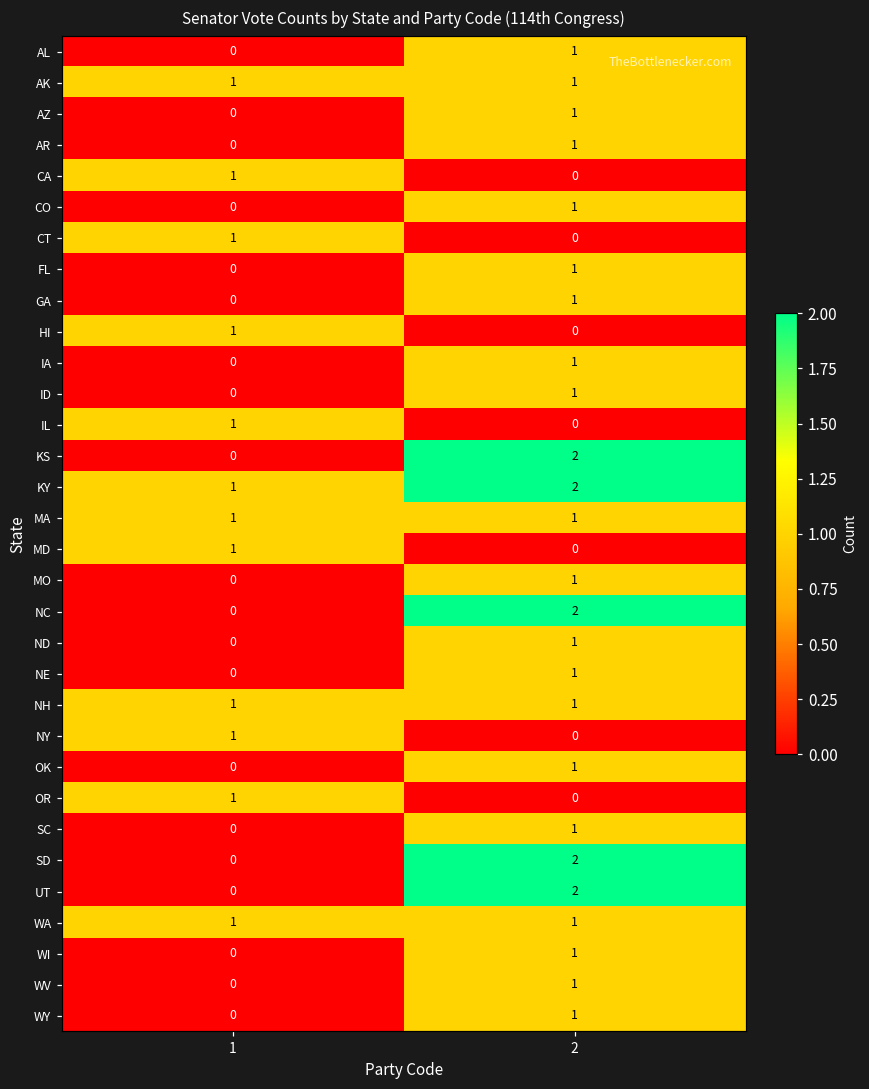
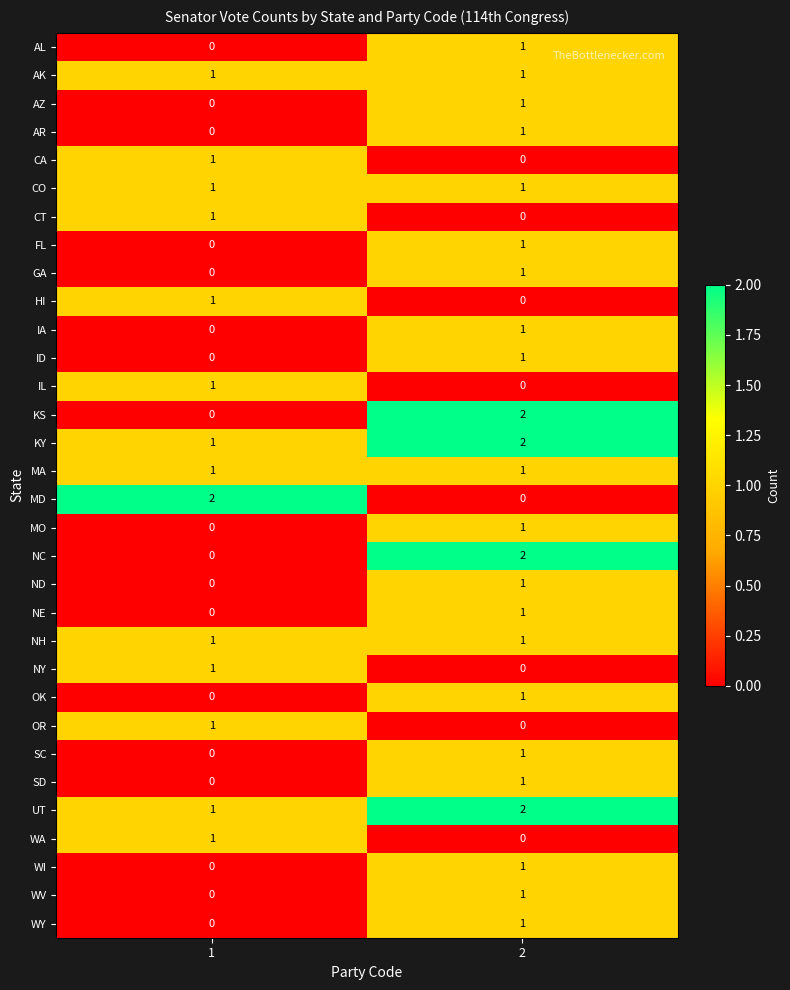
  {
    "AL": {
      "1": 0
    },
    "AK": {
      "1": 1,
      "2": 1
    },
    "AZ": {
      "1": 0,
      "2": 1
    },
    "AR": {
      "1": 0,
      "2": 1
    },
    "CA": {
      "1": 1,
      "2": 0
    },
    "CO": {
-     "1": 0,
+     "1": 1,
      "2": 1
    },
    "CT": {
      "1": 1,
      "2": 0
    },
    "FL": {
      "1": 0,
      "2": 1
    },
    "GA": {
      "1": 0,
      "2": 1
    },
    "HI": {
      "1": 1,
      "2": 0
    },
    "IA": {
      "1": 0,
      "2": 1
    },
    "ID": {
      "1": 0,
      "2": 1
    },
    "IL": {
      "1": 1,
      "2": 0
    },
    "KS": {
      "1": 0,
      "2": 2
    },
    "KY": {
      "1": 1,
      "2": 2
    },
    "MA": {
      "1": 1,
      "2": 1
    },
    "MD": {
-     "1": 1,
+     "1": 2,
      "2": 0
    },
    "MO": {
      "1": 0,
      "2": 1
    },
    "NC": {
      "1": 0,
      "2": 2
    },
    "ND": {
      "1": 0,
      "2": 1
    },
    "NE": {
      "1": 0,
      "2": 1
    },
    "NH": {
      "1": 1,
      "2": 1
    },
    "NY": {
      "1": 1,
      "2": 0
    },
    "OK": {
      "1": 0,
      "2": 1
    },
    "OR": {
      "1": 1,
      "2": 0
    },
    "SC": {
      "1": 0,
      "2": 1
    },
    "SD": {
      "1": 0,
-     "2": 2
+     "2": 1
    },
    "UT": {
-     "1": 0,
+     "1": 1,
      "2": 2
    },
    "WA": {
      "1": 1,
-     "2": 1
+     "2": 0
    },
    "WI": {
      "1": 0,
      "2": 1
    },
    "WV": {
      "1": 0,
      "2": 1
    },
    "WY": {
      "1": 0,
      "2": 1
    }
  }
